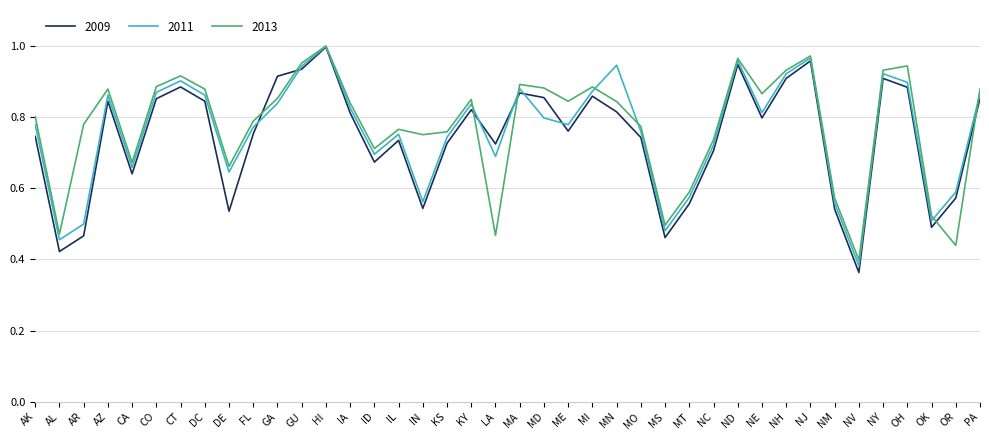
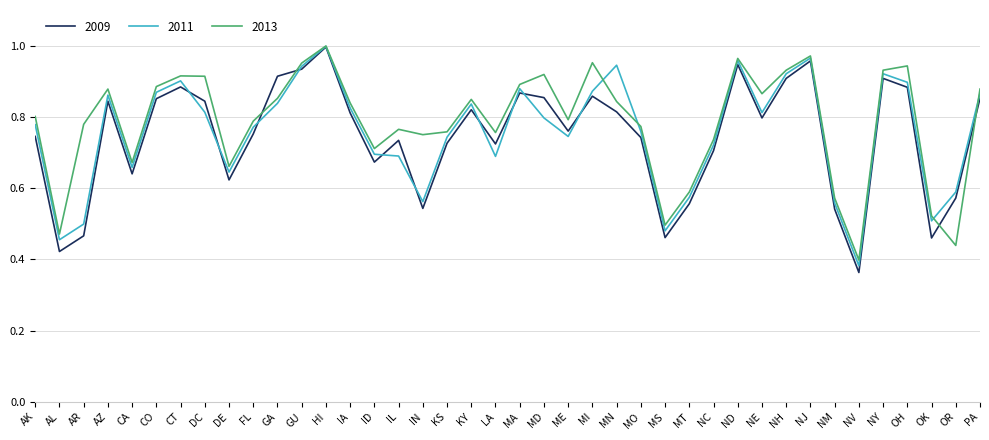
  {
    "2009": {
      "AK": 0.75,
      "AL": 0.42,
      "AR": 0.47,
      "AZ": 0.84,
      "CA": 0.64,
      "CO": 0.85,
      "CT": 0.88,
      "DC": 0.84,
-     "DE": 0.54,
+     "DE": 0.62,
      "FL": 0.75,
      "GA": 0.91,
      "GU": 0.93,
      "IA": 0.81,
      "ID": 0.67,
      "IL": 0.73,
      "IN": 0.54,
      "KS": 0.73,
      "KY": 0.82,
      "LA": 0.72,
      "MA": 0.87,
      "MD": 0.85,
      "ME": 0.76,
      "MI": 0.86,
      "MN": 0.81,
      "MO": 0.74,
      "MS": 0.46,
      "MT": 0.56,
      "NC": 0.71,
      "ND": 0.95,
      "NE": 0.80,
      "NH": 0.91,
      "NJ": 0.96,
      "NM": 0.54,
      "NV": 0.36,
      "NY": 0.91,
      "OH": 0.88,
-     "OK": 0.49,
+     "OK": 0.46,
      "OR": 0.57,
      "PA": 0.85
    },
    "2011": {
      "AK": 0.78,
      "AL": 0.46,
      "AR": 0.50,
      "AZ": 0.86,
      "CA": 0.66,
      "CO": 0.87,
      "CT": 0.90,
-     "DC": 0.86,
+     "DC": 0.81,
      "DE": 0.65,
      "FL": 0.77,
      "GA": 0.84,
      "GU": 0.94,
      "IA": 0.83,
      "ID": 0.70,
-     "IL": 0.75,
+     "IL": 0.69,
      "IN": 0.56,
      "KS": 0.74,
      "KY": 0.84,
      "LA": 0.69,
      "MA": 0.88,
      "MD": 0.80,
-     "ME": 0.78,
+     "ME": 0.75,
      "MI": 0.87,
      "MN": 0.95,
      "MO": 0.76,
      "MS": 0.48,
      "MT": 0.57,
      "NC": 0.72,
      "NE": 0.81,
      "NH": 0.92,
      "NM": 0.56,
      "NV": 0.38,
      "NY": 0.92,
      "OH": 0.90,
      "OK": 0.51,
      "OR": 0.59,
      "PA": 0.87
    },
    "2013": {
      "AK": 0.80,
      "AL": 0.47,
      "AR": 0.78,
      "AZ": 0.88,
      "CA": 0.67,
      "CO": 0.89,
      "CT": 0.92,
-     "DC": 0.88,
+     "DC": 0.91,
      "DE": 0.66,
      "FL": 0.79,
      "GA": 0.85,
      "GU": 0.95,
      "IA": 0.84,
      "ID": 0.71,
      "IL": 0.77,
      "IN": 0.75,
      "KS": 0.76,
      "KY": 0.85,
-     "LA": 0.47,
+     "LA": 0.76,
      "MA": 0.89,
-     "MD": 0.88,
-     "ME": 0.84,
-     "MI": 0.88,
+     "MD": 0.92,
+     "ME": 0.79,
+     "MI": 0.95,
      "MN": 0.84,
      "MO": 0.77,
      "MS": 0.50,
      "MT": 0.59,
      "NC": 0.74,
      "NE": 0.87,
      "NH": 0.93,
      "NM": 0.57,
      "NV": 0.40,
      "NY": 0.93,
      "OH": 0.94,
      "OK": 0.52,
      "OR": 0.44,
      "PA": 0.88
    }
  }
